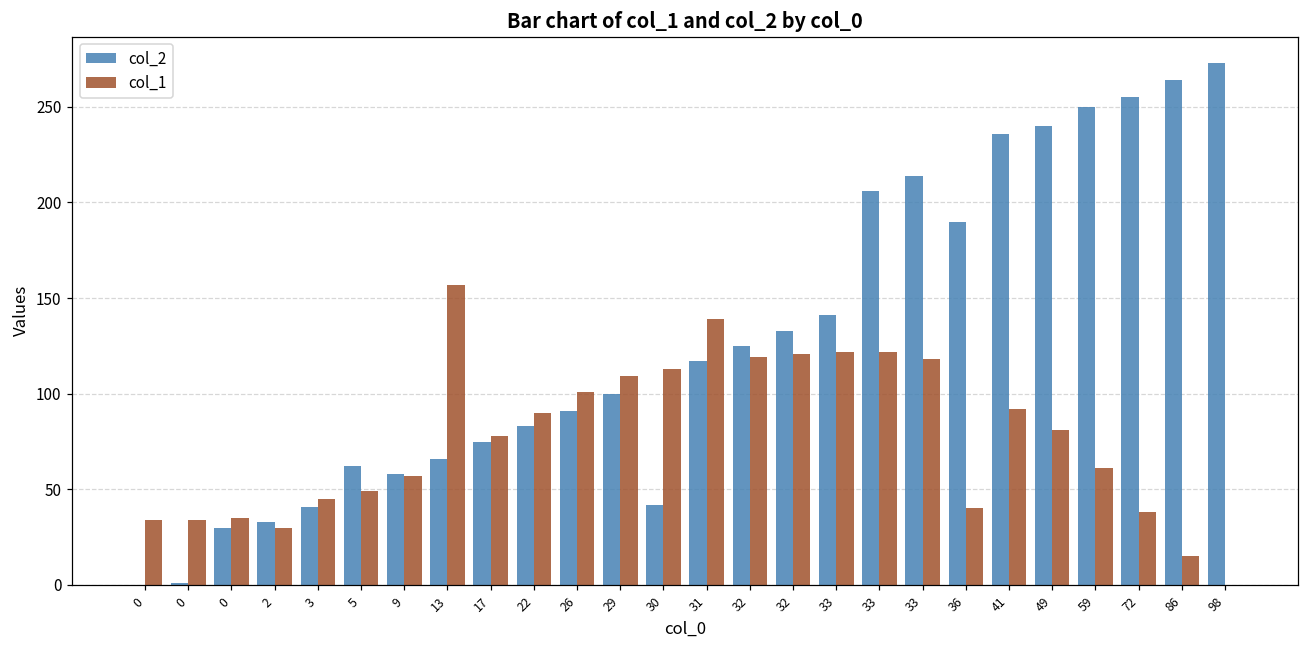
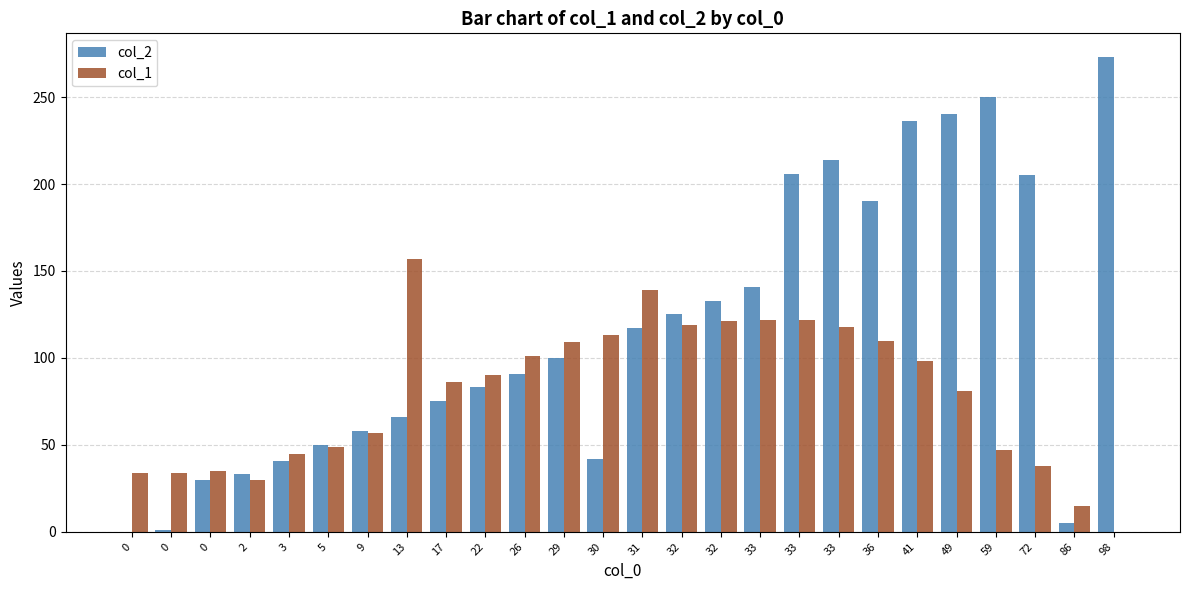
  {
    "col_2": {
      "2": 33,
      "3": 41,
-     "5": 62,
+     "5": 50,
      "9": 58,
      "13": 66,
      "17": 75,
      "22": 83,
      "26": 91,
      "29": 100,
      "30": 42,
      "31": 117,
      "36": 190,
      "41": 236,
      "49": 240,
      "59": 250,
-     "72": 255,
-     "86": 264,
+     "72": 205,
+     "86": 5,
      "98": 273
    },
    "col_1": {
      "2": 30,
      "3": 45,
      "5": 49,
      "9": 57,
      "13": 157,
-     "17": 78,
+     "17": 86,
      "22": 90,
      "26": 101,
      "29": 109,
      "30": 113,
      "31": 139,
-     "36": 40,
-     "41": 92,
+     "36": 110,
+     "41": 98,
      "49": 81,
-     "59": 61,
+     "59": 47,
      "72": 38,
      "86": 15,
      "98": 0
    }
  }
